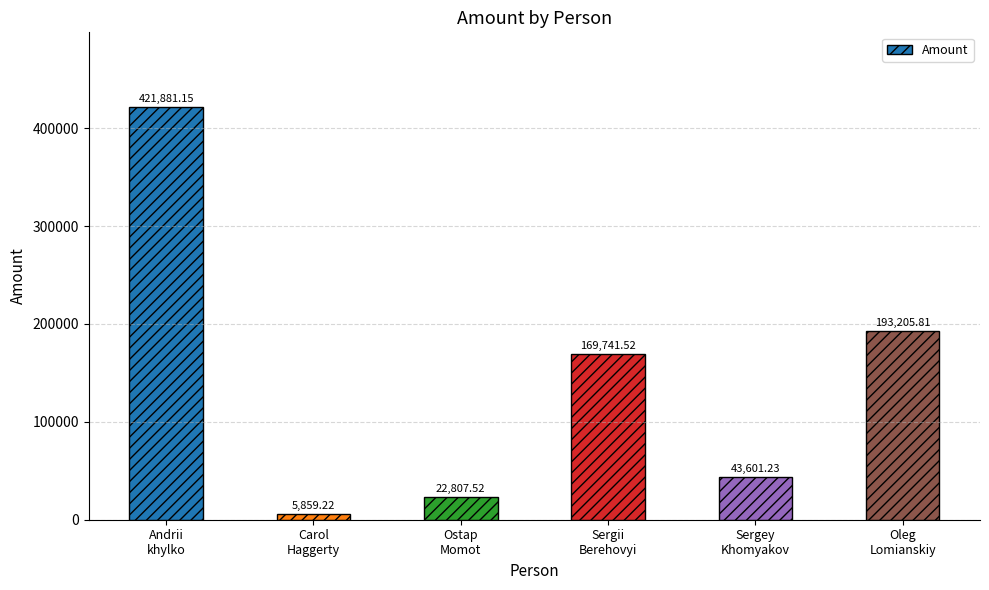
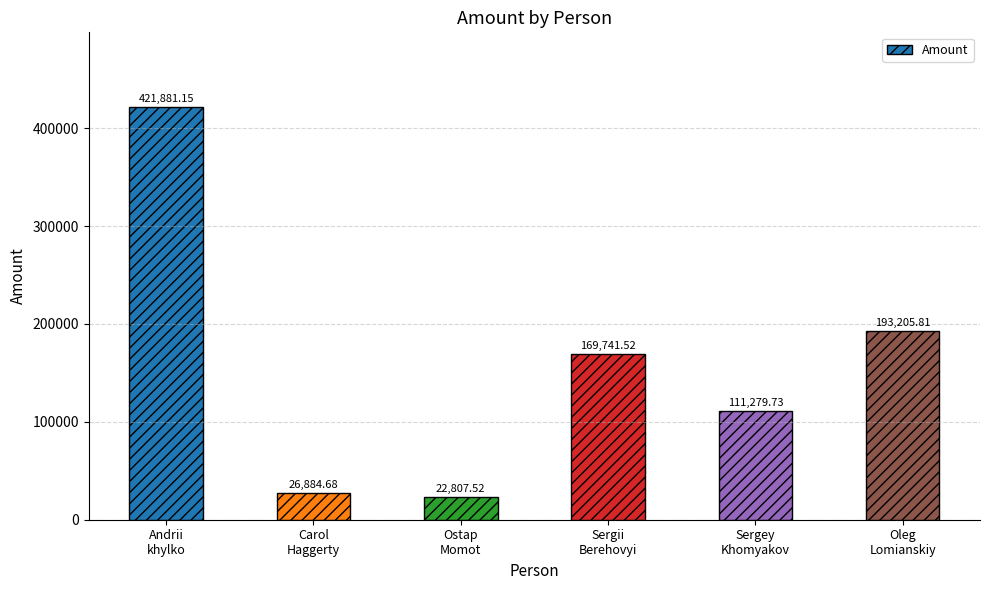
  {
    "Andrii khylko": "421,881.15",
-   "Carol Haggerty": "5,859.22",
+   "Carol Haggerty": "26,884.68",
    "Ostap Momot": "22,807.52",
    "Sergii Berehovyi": "169,741.52",
-   "Sergey Khomyakov": "43,601.23",
+   "Sergey Khomyakov": "111,279.73",
    "Oleg Lomianskiy": "193,205.81"
  }
